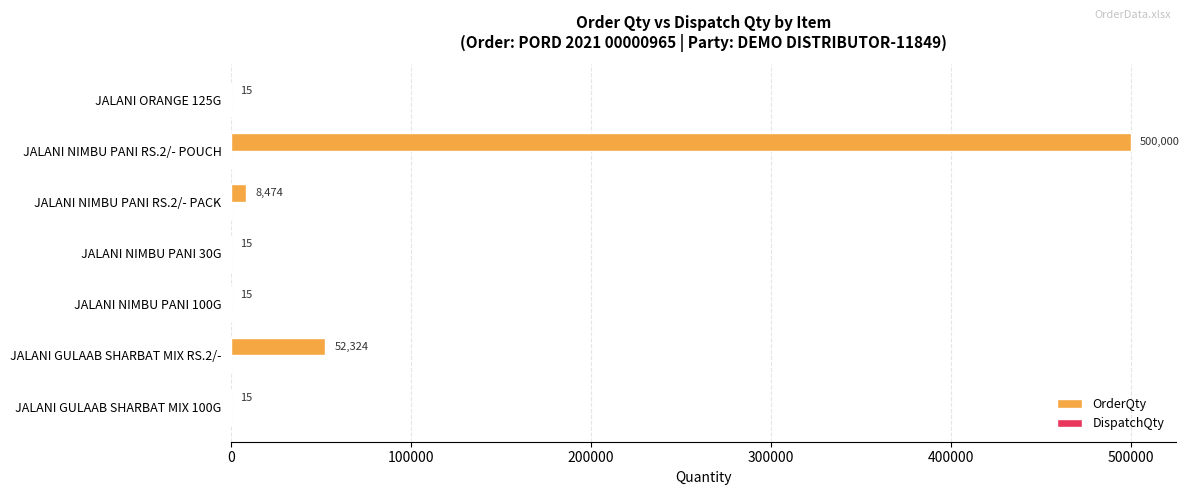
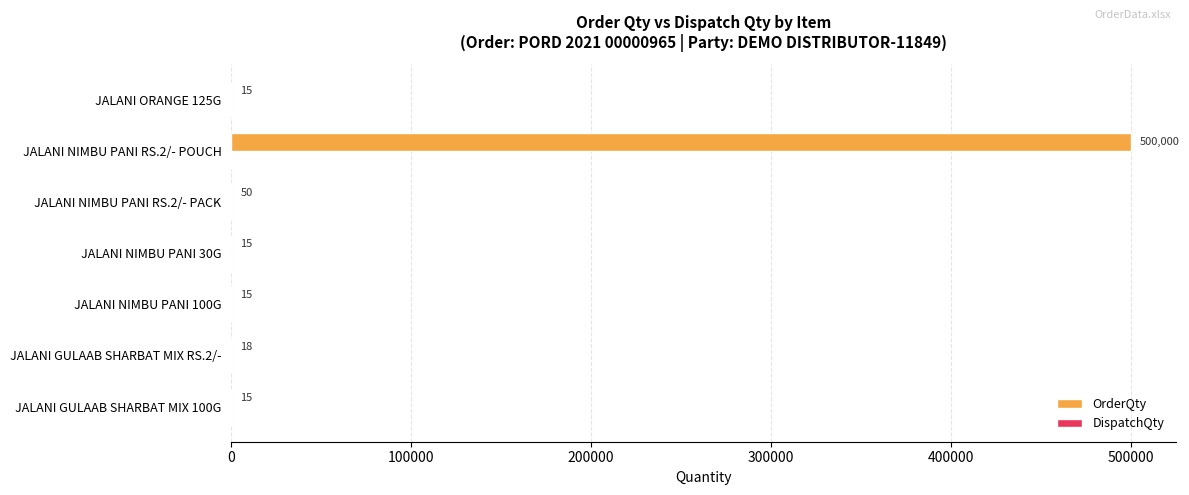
  {
    "OrderQty": {
      "JALANI ORANGE 125G": "15",
      "JALANI NIMBU PANI RS.2/- POUCH": "500,000",
-     "JALANI NIMBU PANI RS.2/- PACK": "8,474",
+     "JALANI NIMBU PANI RS.2/- PACK": "50",
      "JALANI NIMBU PANI 30G": "15",
      "JALANI NIMBU PANI 100G": "15",
-     "JALANI GULAAB SHARBAT MIX RS.2/-": "52,324",
+     "JALANI GULAAB SHARBAT MIX RS.2/-": "18",
      "JALANI GULAAB SHARBAT MIX 100G": "15"
    },
    "DispatchQty": {
      "JALANI ORANGE 125G": "0",
      "JALANI NIMBU PANI RS.2/- POUCH": "0",
      "JALANI NIMBU PANI RS.2/- PACK": "0",
      "JALANI NIMBU PANI 30G": "0",
      "JALANI NIMBU PANI 100G": "0",
      "JALANI GULAAB SHARBAT MIX RS.2/-": "0",
      "JALANI GULAAB SHARBAT MIX 100G": "0"
    }
  }
